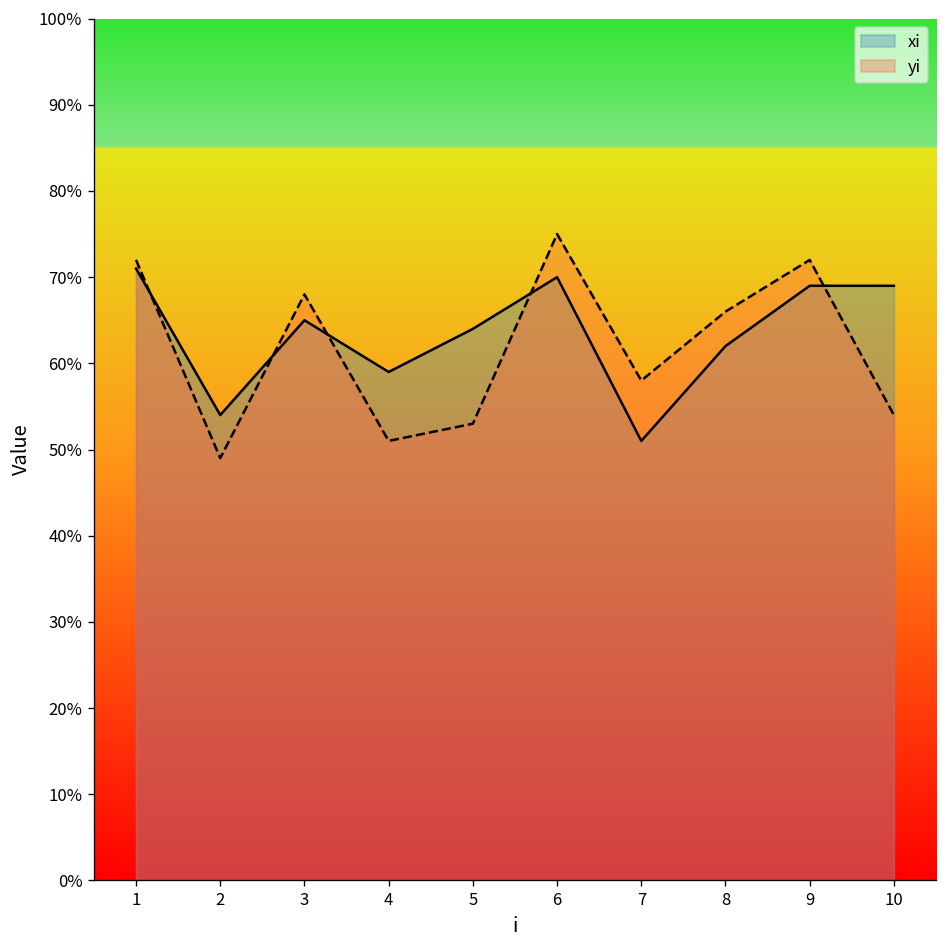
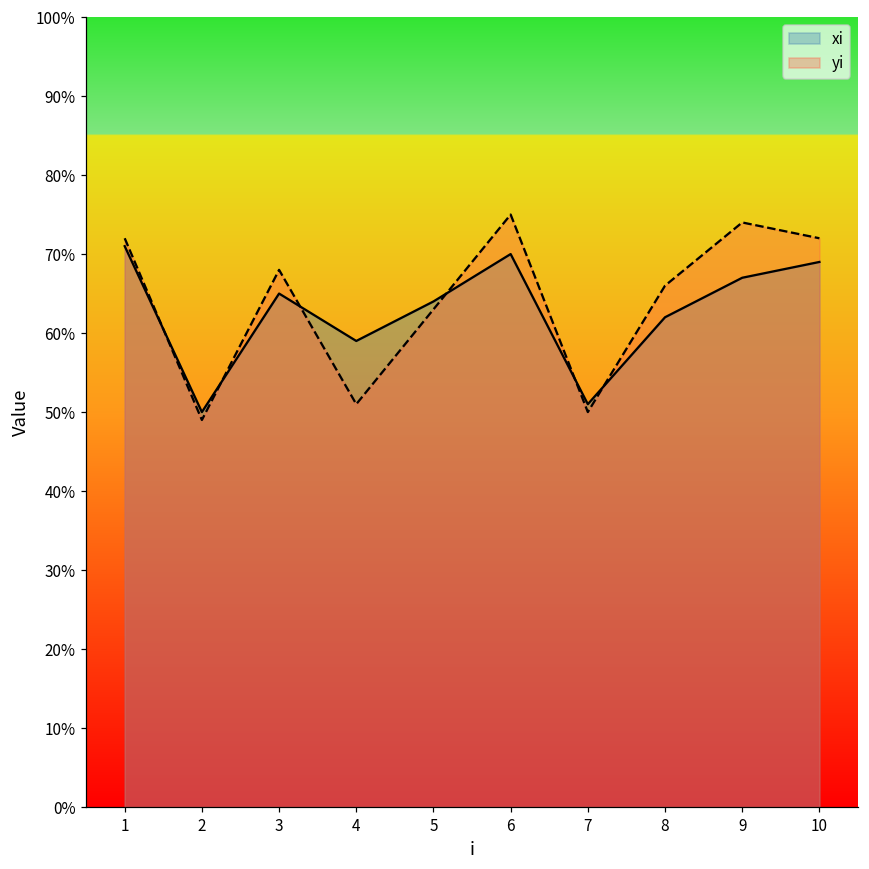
  {
    "xi": {
      "1": "71%",
-     "2": "54%",
+     "2": "50%",
      "3": "65%",
      "4": "59%",
      "5": "64%",
      "6": "70%",
      "7": "51%",
      "8": "62%",
-     "9": "69%",
+     "9": "67%",
      "10": "69%"
    },
    "yi": {
      "1": "72%",
      "2": "49%",
      "3": "68%",
      "4": "51%",
-     "5": "53%",
+     "5": "63%",
      "6": "75%",
-     "7": "58%",
+     "7": "50%",
      "8": "66%",
-     "9": "72%",
-     "10": "54%"
+     "9": "74%",
+     "10": "72%"
    }
  }
